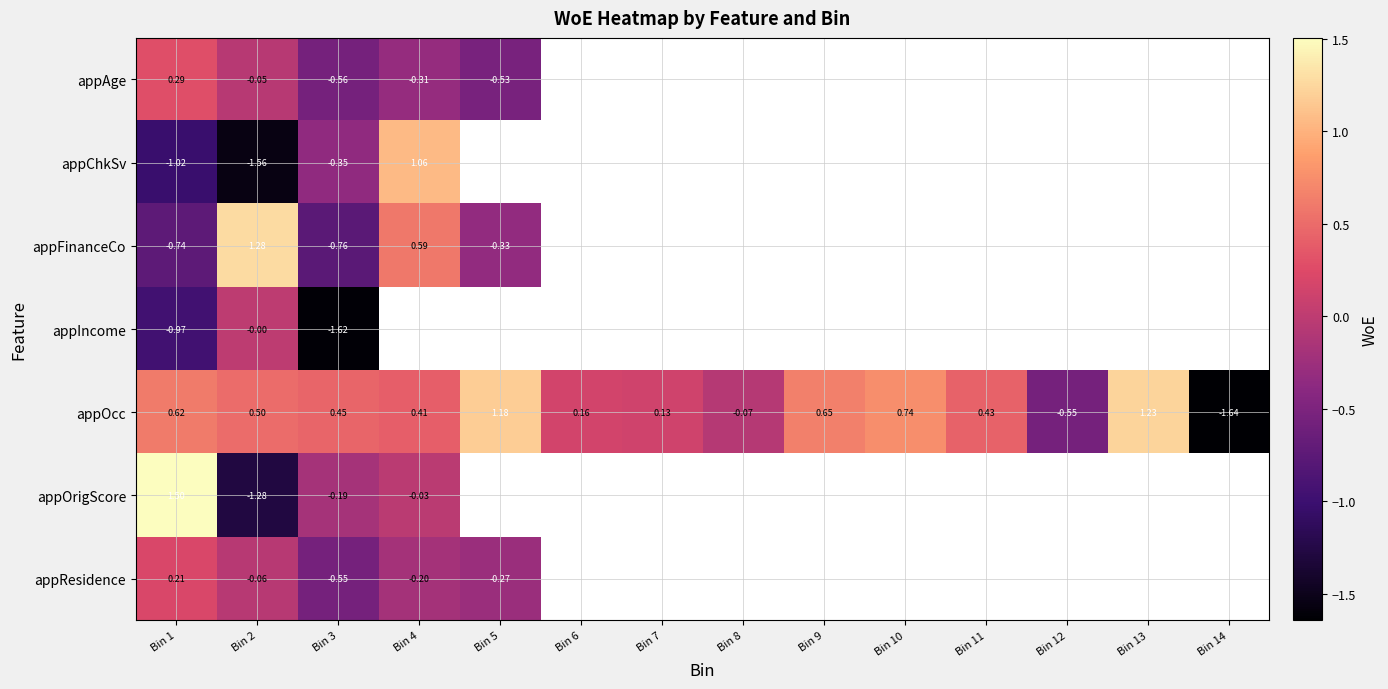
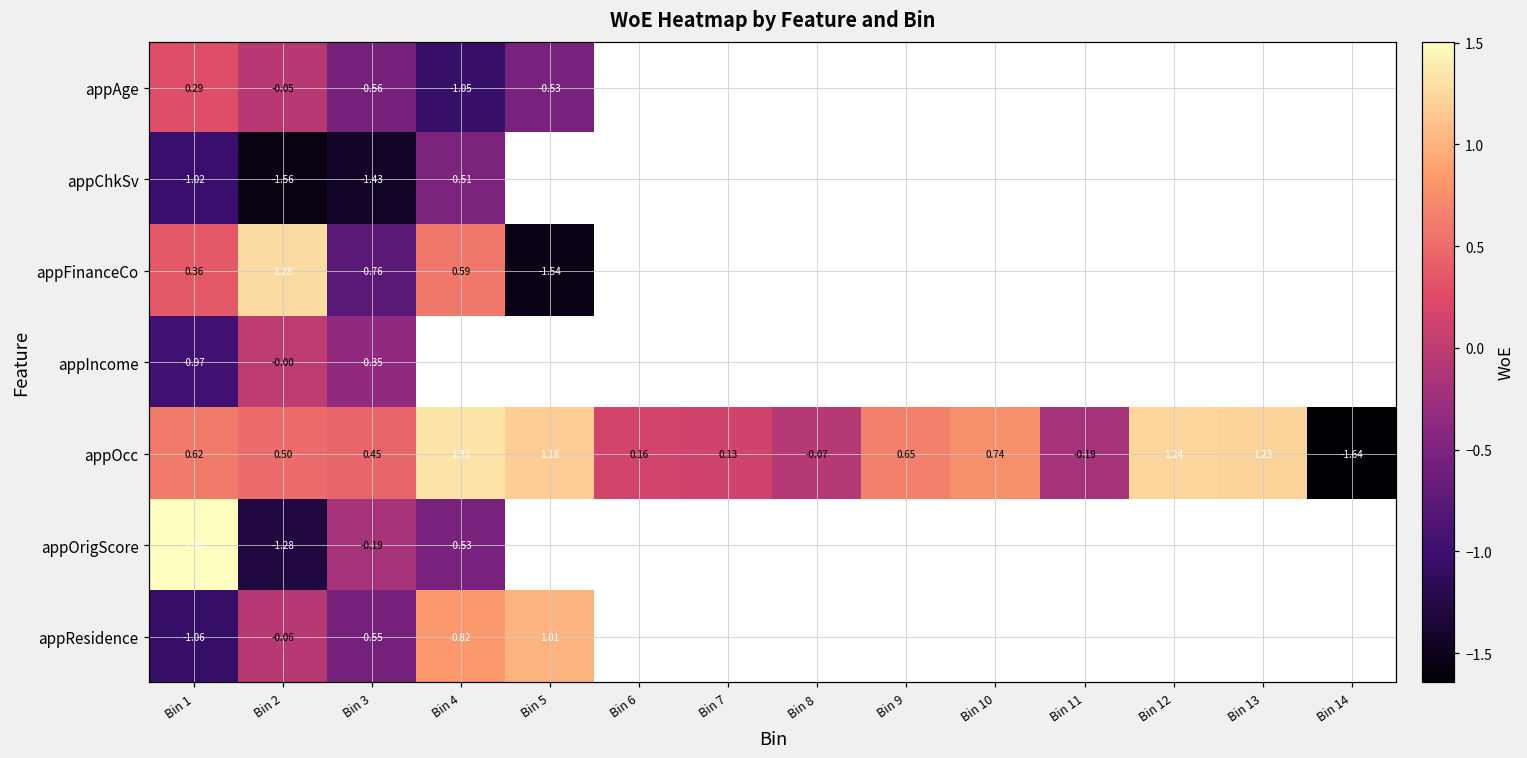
  {
    "appAge": {
      "Bin 1": 0.29,
      "Bin 2": -0.05,
      "Bin 3": -0.56,
-     "Bin 4": -0.31,
+     "Bin 4": -1.05,
      "Bin 5": -0.53
    },
    "appChkSv": {
      "Bin 1": -1.02,
      "Bin 2": -1.56,
-     "Bin 3": -0.35,
-     "Bin 4": 1.06
+     "Bin 3": -1.43,
+     "Bin 4": -0.51
    },
    "appFinanceCo": {
-     "Bin 1": -0.74,
+     "Bin 1": 0.36,
      "Bin 2": 1.28,
      "Bin 3": -0.76,
      "Bin 4": 0.59,
-     "Bin 5": -0.33
+     "Bin 5": -1.54
    },
    "appIncome": {
      "Bin 1": -0.97,
      "Bin 2": -0.00,
-     "Bin 3": -1.62
+     "Bin 3": -0.35
    },
    "appOcc": {
      "Bin 1": 0.62,
      "Bin 2": 0.50,
      "Bin 3": 0.45,
-     "Bin 4": 0.41,
+     "Bin 4": 1.32,
      "Bin 5": 1.18,
      "Bin 6": 0.16,
      "Bin 7": 0.13,
      "Bin 8": -0.07,
      "Bin 9": 0.65,
      "Bin 10": 0.74,
-     "Bin 11": 0.43,
-     "Bin 12": -0.55,
+     "Bin 11": -0.19,
+     "Bin 12": 1.24,
      "Bin 13": 1.23,
      "Bin 14": -1.64
    },
    "appOrigScore": {
      "Bin 1": 1.50,
      "Bin 2": -1.28,
      "Bin 3": -0.19,
-     "Bin 4": -0.03
+     "Bin 4": -0.53
    },
    "appResidence": {
-     "Bin 1": 0.21,
+     "Bin 1": -1.06,
      "Bin 2": -0.06,
      "Bin 3": -0.55,
-     "Bin 4": -0.20,
-     "Bin 5": -0.27
+     "Bin 4": 0.82,
+     "Bin 5": 1.01
    }
  }
